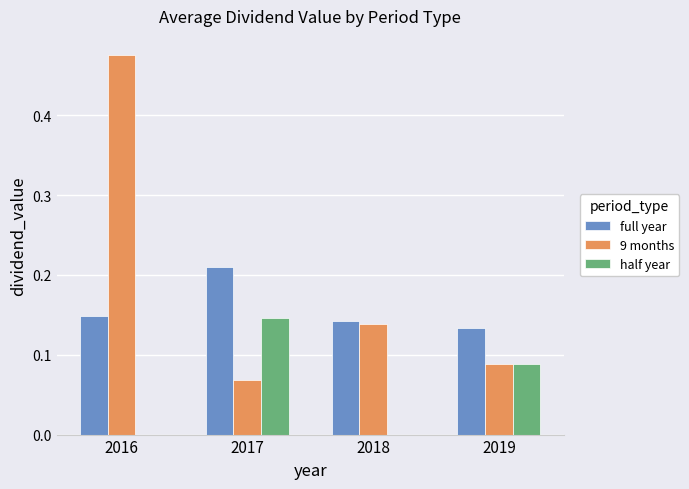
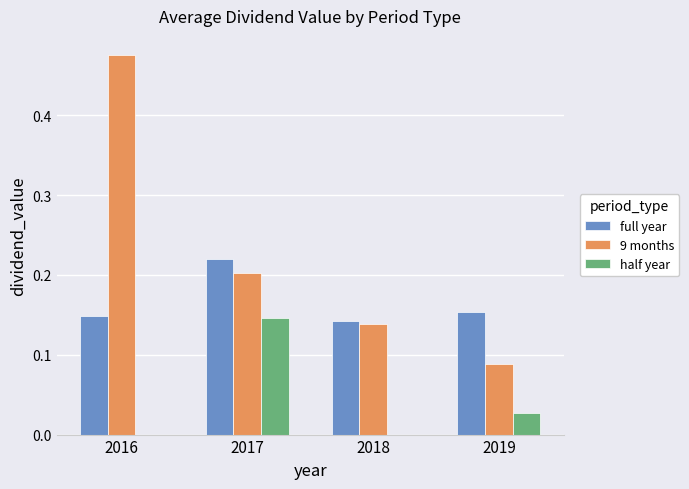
  {
    "full year": {
      "2016": 0.15,
-     "2017": 0.21,
+     "2017": 0.22,
      "2018": 0.14,
-     "2019": 0.13
+     "2019": 0.15
    },
    "9 months": {
      "2016": 0.48,
-     "2017": 0.07,
+     "2017": 0.20,
      "2018": 0.14,
      "2019": 0.09
    },
    "half year": {
      "2016": 0.00,
      "2017": 0.15,
      "2018": 0.00,
-     "2019": 0.09
+     "2019": 0.03
    }
  }
